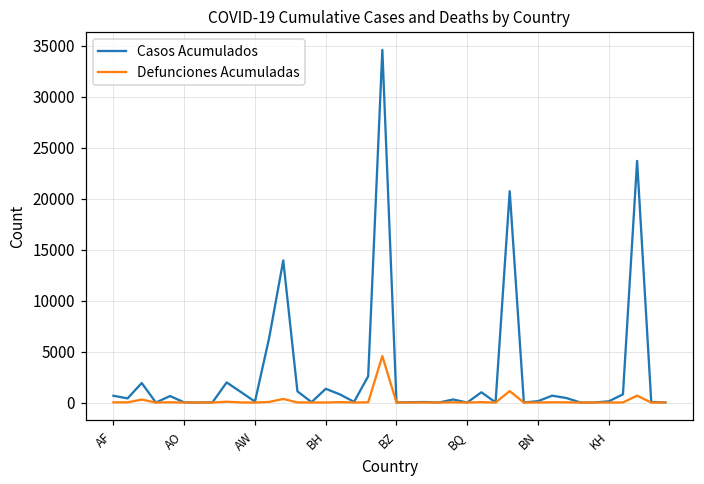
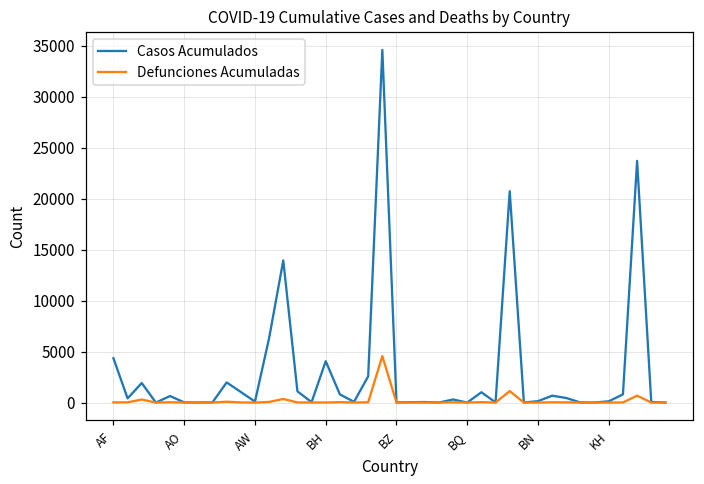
  {
    "Casos Acumulados": {
-     "AF": 1000,
-     "BH": 1000
+     "AF": 4000,
+     "BH": 4000
    },
    "Defunciones Acumuladas": {
      "AF": 0,
      "BH": 0
    }
  }
